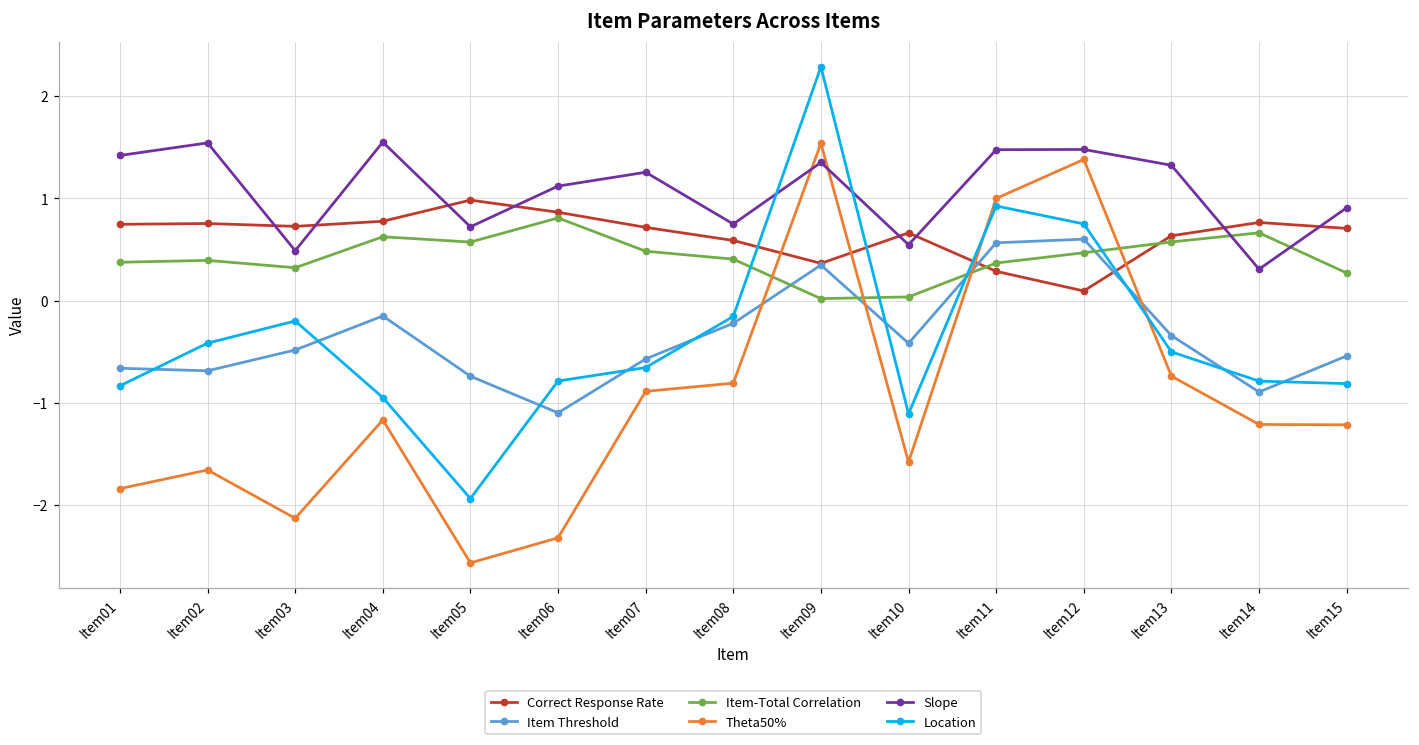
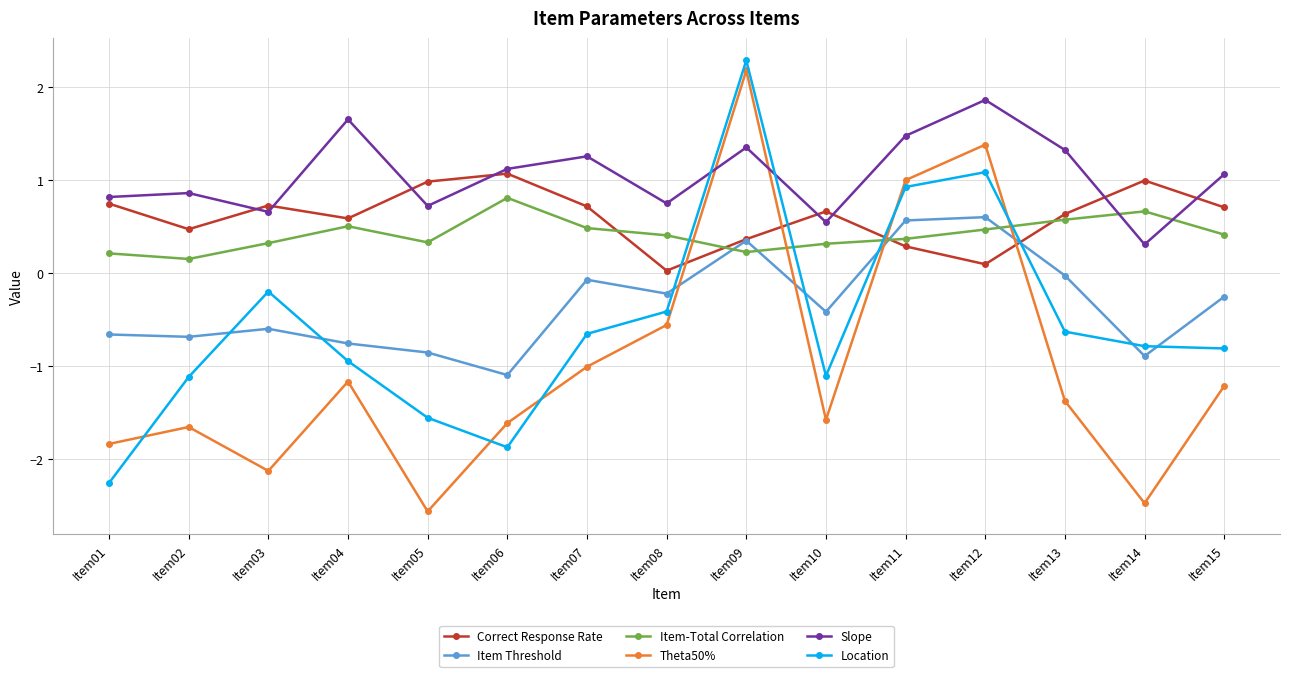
  {
    "Correct Response Rate": {
      "Item01": 0.7,
-     "Item02": 0.8,
+     "Item02": 0.5,
      "Item03": 0.7,
-     "Item04": 0.8,
+     "Item04": 0.6,
      "Item05": 1.0,
-     "Item06": 0.9,
+     "Item06": 1.1,
      "Item07": 0.7,
-     "Item08": 0.6,
+     "Item08": 0.0,
      "Item10": 0.7,
      "Item11": 0.3,
      "Item12": 0.1,
      "Item13": 0.6,
-     "Item14": 0.8,
+     "Item14": 1.0,
      "Item15": 0.7
    },
    "Item Threshold": {
      "Item01": -0.7,
      "Item02": -0.7,
-     "Item03": -0.5,
-     "Item04": -0.2,
-     "Item05": -0.7,
+     "Item03": -0.6,
+     "Item04": -0.8,
+     "Item05": -0.9,
      "Item06": -1.1,
-     "Item07": -0.6,
+     "Item07": -0.1,
      "Item08": -0.2,
      "Item10": -0.4,
      "Item11": 0.6,
      "Item12": 0.6,
-     "Item13": -0.3,
+     "Item13": 0.0,
      "Item14": -0.9,
-     "Item15": -0.5
+     "Item15": -0.3
    },
    "Item-Total Correlation": {
-     "Item01": 0.4,
-     "Item02": 0.4,
+     "Item01": 0.2,
+     "Item02": 0.2,
      "Item03": 0.3,
-     "Item04": 0.6,
-     "Item05": 0.6,
+     "Item04": 0.5,
+     "Item05": 0.3,
      "Item06": 0.8,
      "Item07": 0.5,
      "Item08": 0.4,
-     "Item09": 0.0,
-     "Item10": 0.0,
+     "Item09": 0.2,
+     "Item10": 0.3,
      "Item11": 0.4,
      "Item12": 0.5,
      "Item13": 0.6,
      "Item14": 0.7,
-     "Item15": 0.3
+     "Item15": 0.4
    },
    "Theta50%": {
      "Item01": -1.8,
      "Item02": -1.7,
      "Item03": -2.1,
      "Item04": -1.2,
      "Item05": -2.6,
-     "Item06": -2.3,
-     "Item07": -0.9,
-     "Item08": -0.8,
-     "Item09": 1.5,
+     "Item06": -1.6,
+     "Item07": -1.0,
+     "Item08": -0.6,
+     "Item09": 2.2,
      "Item10": -1.6,
      "Item11": 1.0,
      "Item12": 1.4,
-     "Item13": -0.7,
-     "Item14": -1.2,
+     "Item13": -1.4,
+     "Item14": -2.5,
      "Item15": -1.2
    },
    "Slope": {
-     "Item01": 1.4,
-     "Item02": 1.5,
-     "Item03": 0.5,
-     "Item04": 1.6,
+     "Item01": 0.8,
+     "Item02": 0.9,
+     "Item03": 0.7,
+     "Item04": 1.7,
      "Item05": 0.7,
      "Item06": 1.1,
      "Item07": 1.3,
      "Item08": 0.7,
      "Item09": 1.4,
      "Item10": 0.5,
      "Item11": 1.5,
-     "Item12": 1.5,
+     "Item12": 1.9,
      "Item13": 1.3,
      "Item14": 0.3,
-     "Item15": 0.9
+     "Item15": 1.1
    },
    "Location": {
-     "Item01": -0.8,
-     "Item02": -0.4,
+     "Item01": -2.3,
+     "Item02": -1.1,
      "Item03": -0.2,
      "Item04": -0.9,
-     "Item05": -1.9,
-     "Item06": -0.8,
+     "Item05": -1.6,
+     "Item06": -1.9,
      "Item07": -0.7,
-     "Item08": -0.2,
+     "Item08": -0.4,
      "Item09": 2.3,
      "Item10": -1.1,
      "Item11": 0.9,
-     "Item12": 0.7,
-     "Item13": -0.5,
+     "Item12": 1.1,
+     "Item13": -0.6,
      "Item14": -0.8,
      "Item15": -0.8
    }
  }
